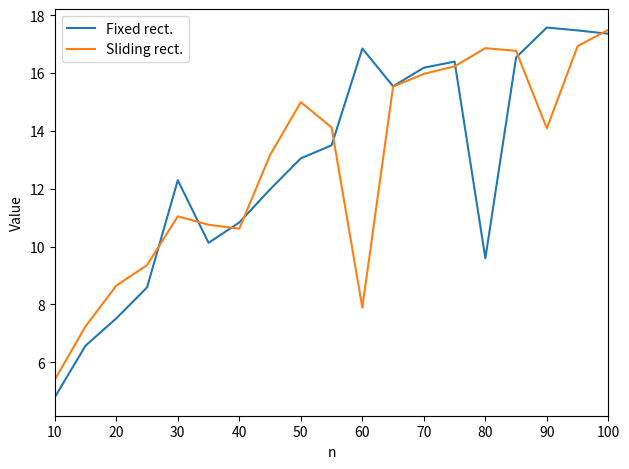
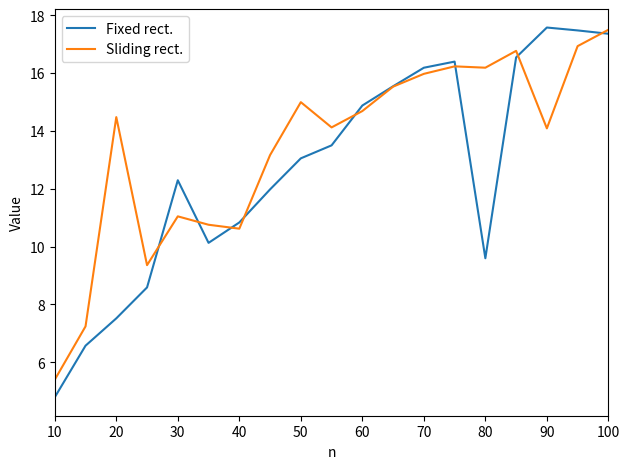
  {
    "Fixed rect.": {
      "10": 4.8,
      "20": 7.5,
      "30": 12.3,
      "40": 10.8,
      "50": 13.0,
-     "60": 16.8,
+     "60": 14.9,
      "70": 16.2,
      "80": 9.6,
      "90": 17.6,
      "100": 17.4
    },
    "Sliding rect.": {
      "10": 5.4,
-     "20": 8.7,
+     "20": 14.5,
      "30": 11.0,
      "40": 10.6,
      "50": 15.0,
-     "60": 7.9,
+     "60": 14.7,
      "70": 16.0,
-     "80": 16.9,
+     "80": 16.2,
      "90": 14.1,
      "100": 17.5
    }
  }
